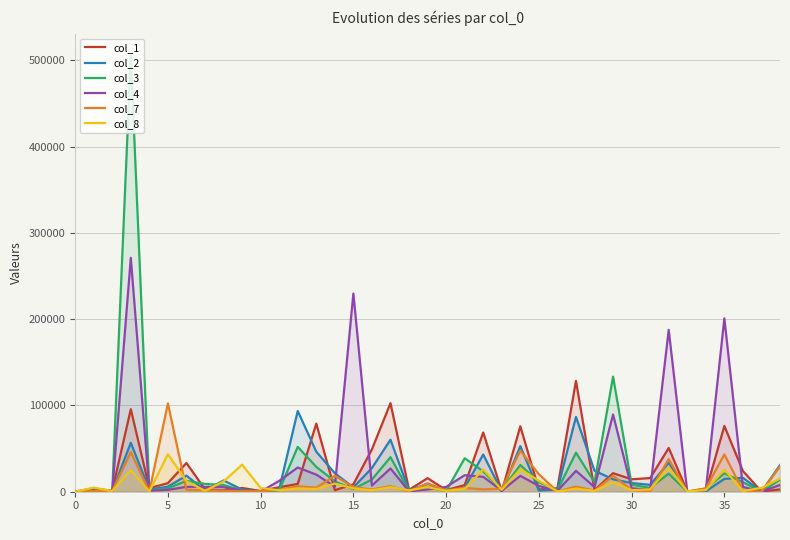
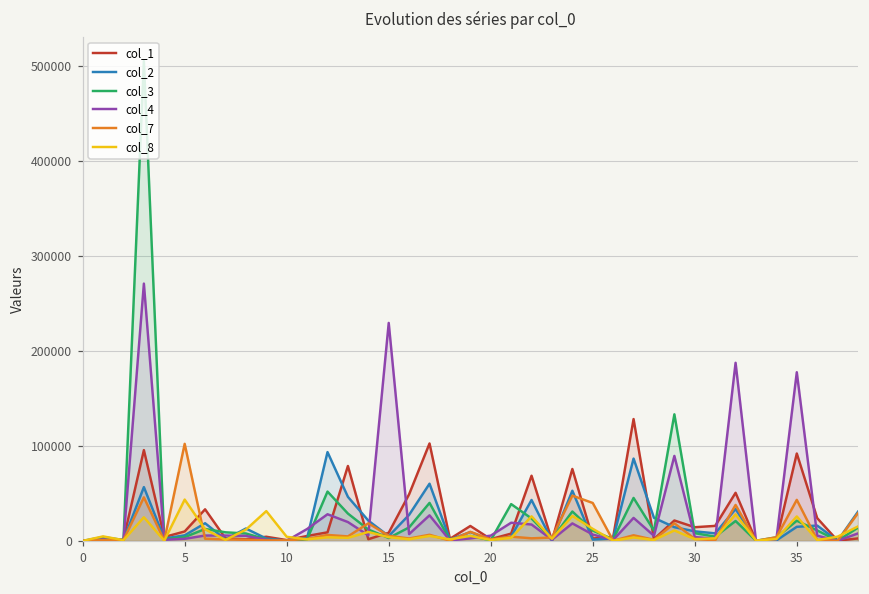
  {
    "col_1": {
      "5": 10000,
      "15": 10000,
      "30": 10000,
-     "35": 80000
+     "35": 90000
    },
    "col_2": {
      "35": 10000
    },
    "col_3": {
      "35": 20000
    },
    "col_4": {
      "15": 230000,
      "20": 10000,
      "25": 10000,
-     "35": 200000
+     "35": 180000
    },
    "col_7": {
      "5": 100000,
-     "25": 20000,
+     "25": 40000,
      "35": 40000
    },
    "col_8": {
      "5": 40000,
      "10": 0,
      "35": 30000
    }
  }
